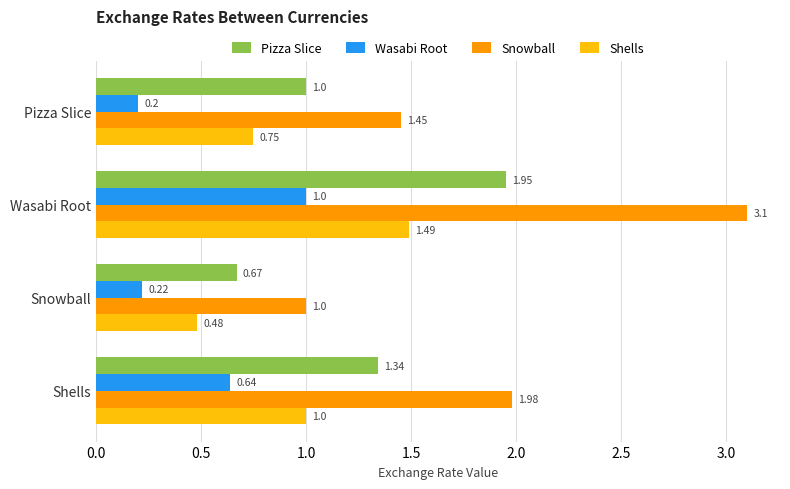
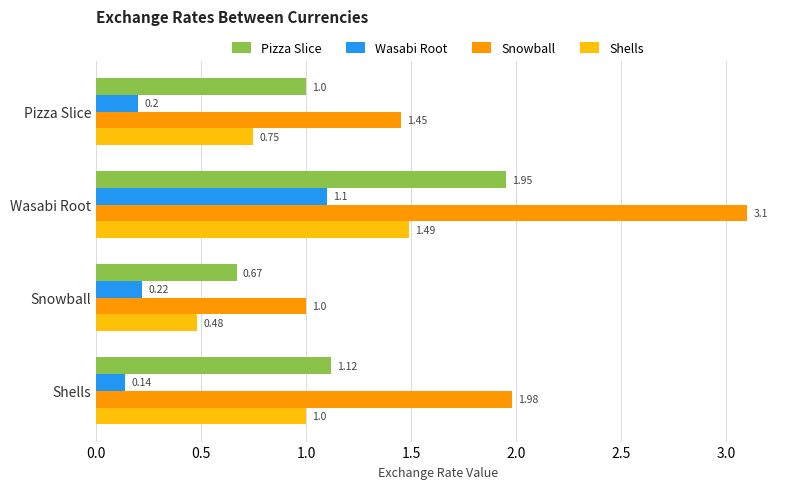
  {
    "Pizza Slice": {
      "Pizza Slice": 1.0,
      "Wasabi Root": 1.95,
      "Snowball": 0.67,
-     "Shells": 1.34
+     "Shells": 1.12
    },
    "Wasabi Root": {
      "Pizza Slice": 0.2,
-     "Wasabi Root": 1.0,
+     "Wasabi Root": 1.1,
      "Snowball": 0.22,
-     "Shells": 0.64
+     "Shells": 0.14
    }
  }
